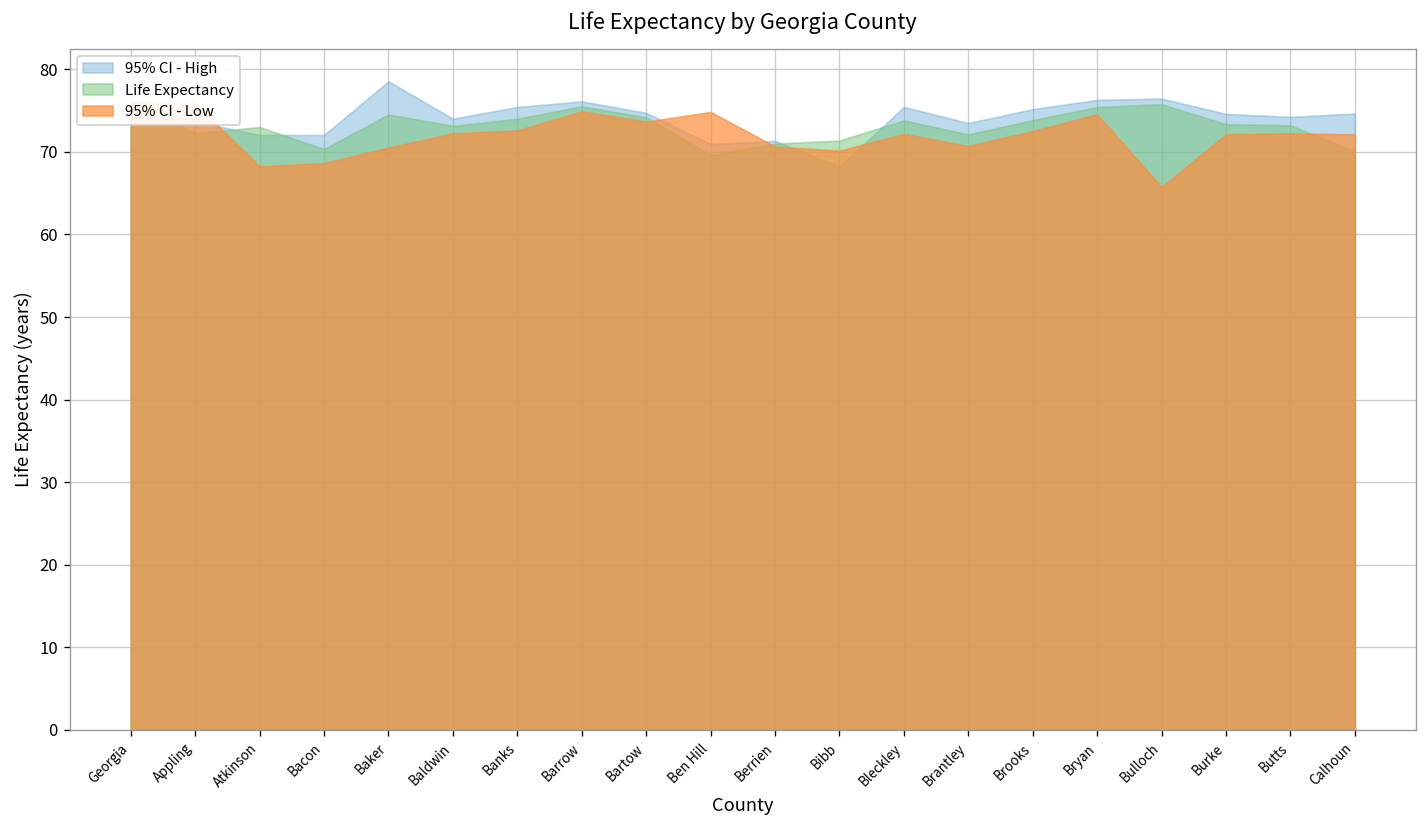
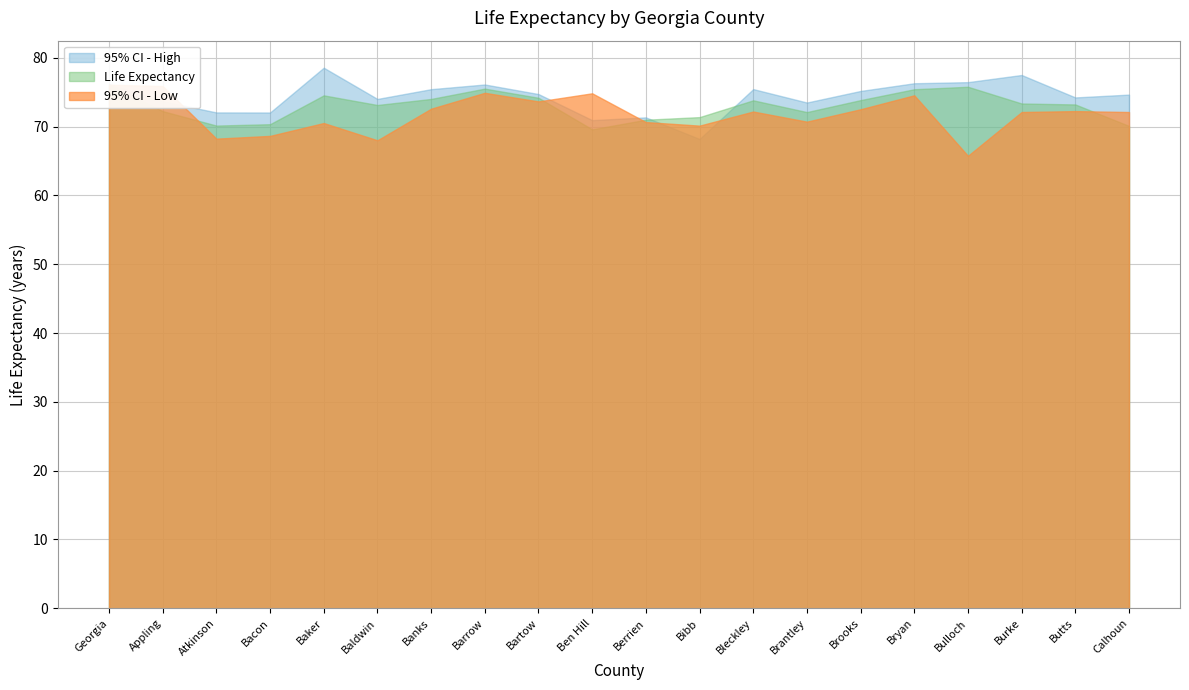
  {
    "95% CI - High": {
      "Atkinson": 72,
      "Bacon": 72,
      "Baker": 79,
      "Baldwin": 74,
      "Banks": 75,
      "Barrow": 76,
      "Bartow": 75,
      "Ben Hill": 71,
      "Bibb": 68,
      "Bleckley": 75,
      "Brantley": 74,
      "Brooks": 75,
      "Bryan": 76,
      "Bulloch": 76,
-     "Burke": 75,
+     "Burke": 78,
      "Butts": 74,
      "Calhoun": 75
    },
    "Life Expectancy": {
      "Appling": 72,
-     "Atkinson": 73,
+     "Atkinson": 70,
      "Bacon": 70,
      "Baker": 75,
      "Baldwin": 73,
      "Banks": 74,
      "Barrow": 76,
      "Bartow": 74,
      "Ben Hill": 70,
      "Bibb": 71,
      "Bleckley": 74,
      "Brantley": 72,
      "Brooks": 74,
      "Bryan": 75,
      "Bulloch": 76,
      "Burke": 73,
      "Butts": 73,
      "Calhoun": 70
    },
    "95% CI - Low": {
      "Atkinson": 68,
      "Bacon": 69,
      "Baker": 71,
-     "Baldwin": 72,
+     "Baldwin": 68,
      "Banks": 73,
      "Barrow": 75,
      "Bartow": 74,
      "Ben Hill": 75,
      "Bibb": 70,
      "Bleckley": 72,
      "Brantley": 71,
      "Brooks": 73,
      "Bryan": 75,
      "Bulloch": 66,
      "Burke": 72,
      "Butts": 72,
      "Calhoun": 72
    }
  }
